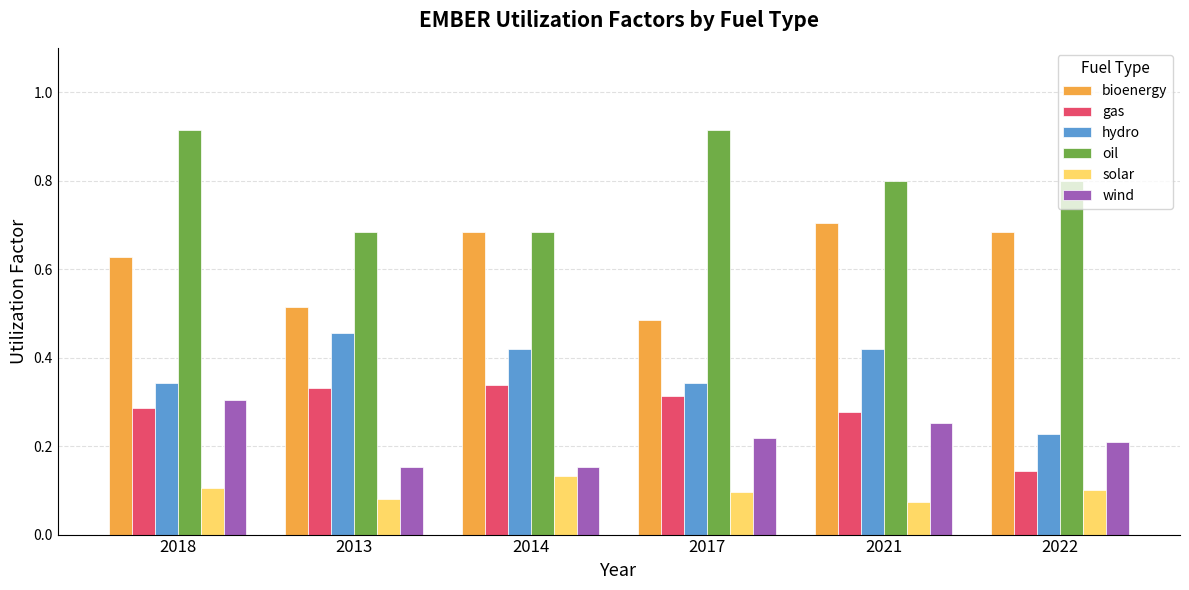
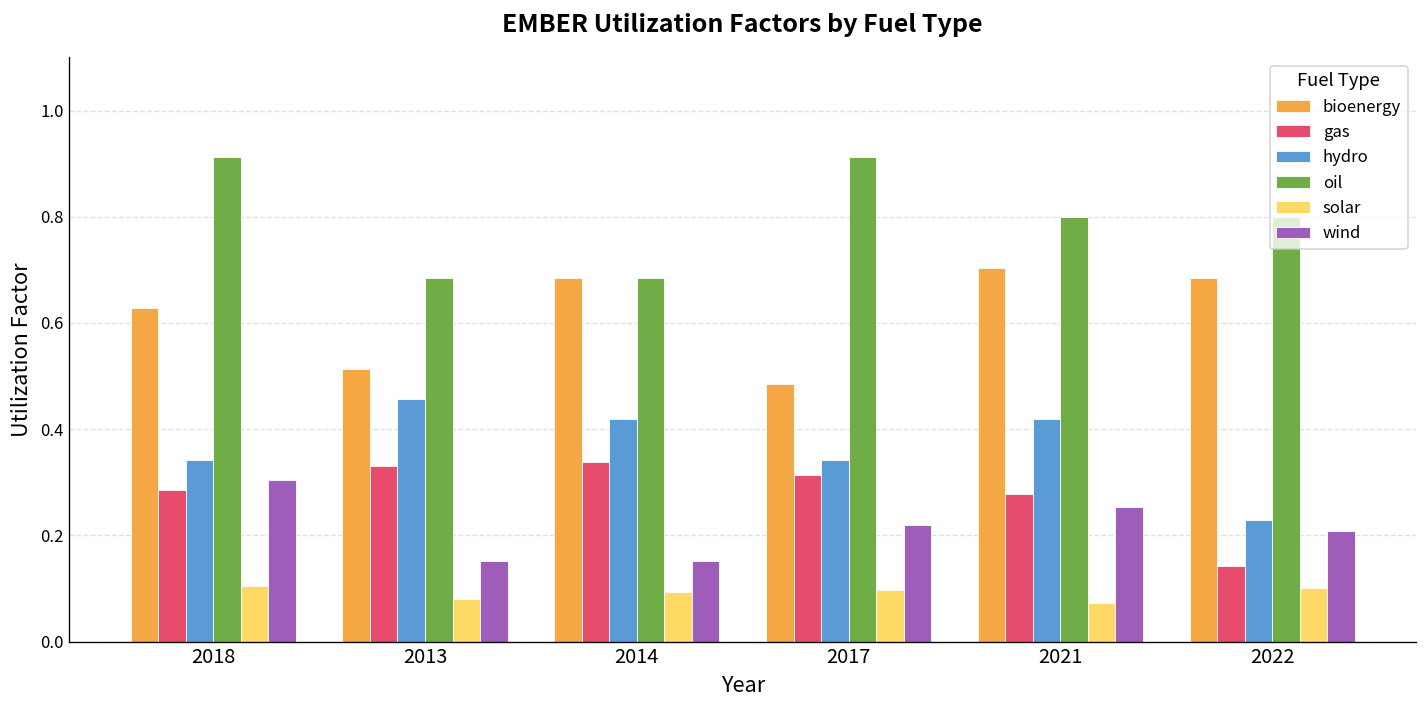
  {
    "bioenergy": {
      "2018": 0.63,
      "2013": 0.51,
      "2014": 0.68,
      "2017": 0.49,
      "2021": 0.70,
      "2022": 0.68
    },
    "gas": {
      "2018": 0.29,
      "2013": 0.33,
      "2014": 0.34,
      "2017": 0.31,
      "2021": 0.28,
      "2022": 0.14
    },
    "hydro": {
      "2018": 0.34,
      "2013": 0.46,
      "2014": 0.42,
      "2017": 0.34,
      "2021": 0.42,
      "2022": 0.23
    },
    "oil": {
      "2018": 0.91,
      "2013": 0.68,
      "2014": 0.68,
      "2017": 0.91,
      "2021": 0.80
    },
    "solar": {
      "2018": 0.11,
      "2013": 0.08,
-     "2014": 0.13,
+     "2014": 0.09,
      "2017": 0.10,
      "2021": 0.07,
      "2022": 0.10
    },
    "wind": {
      "2018": 0.30,
      "2013": 0.15,
      "2014": 0.15,
      "2017": 0.22,
      "2021": 0.25,
      "2022": 0.21
    }
  }
